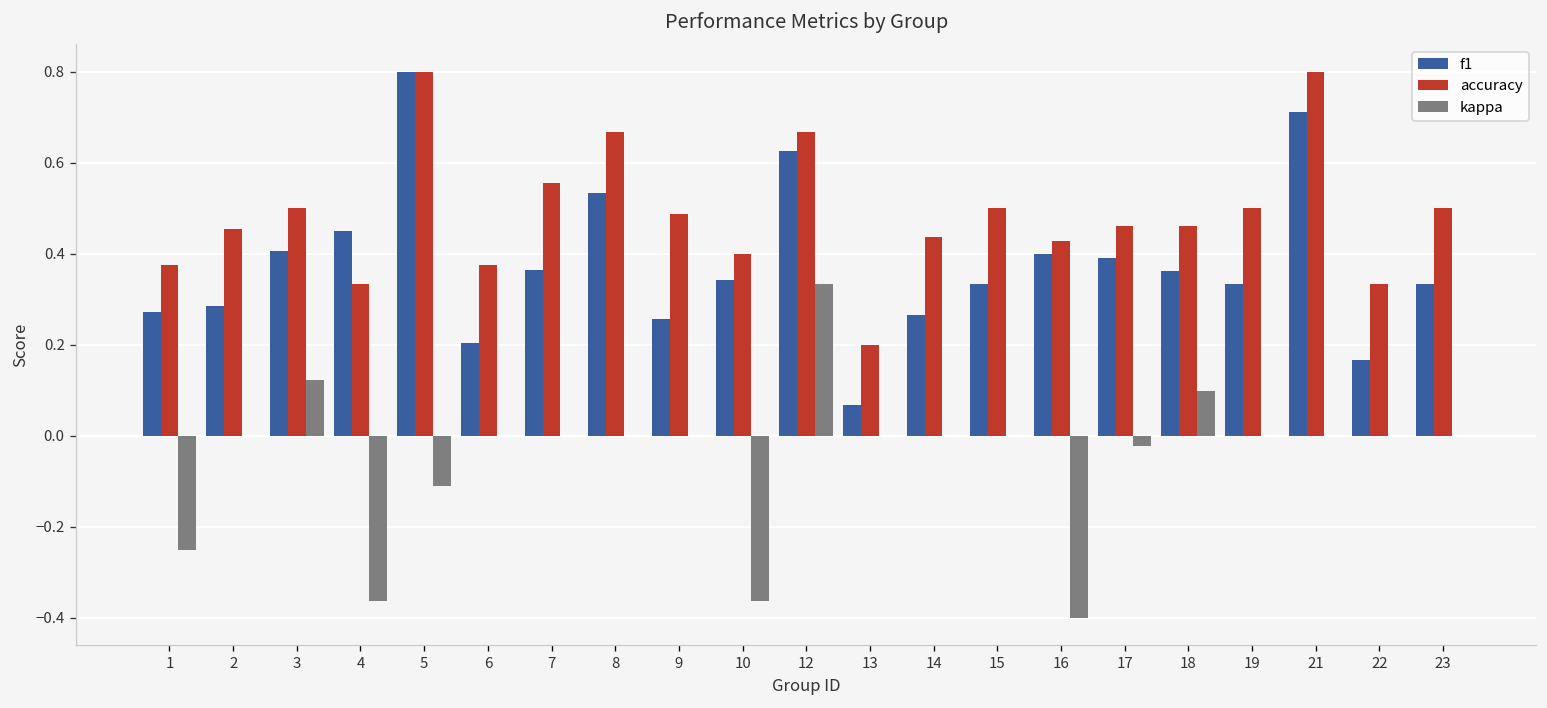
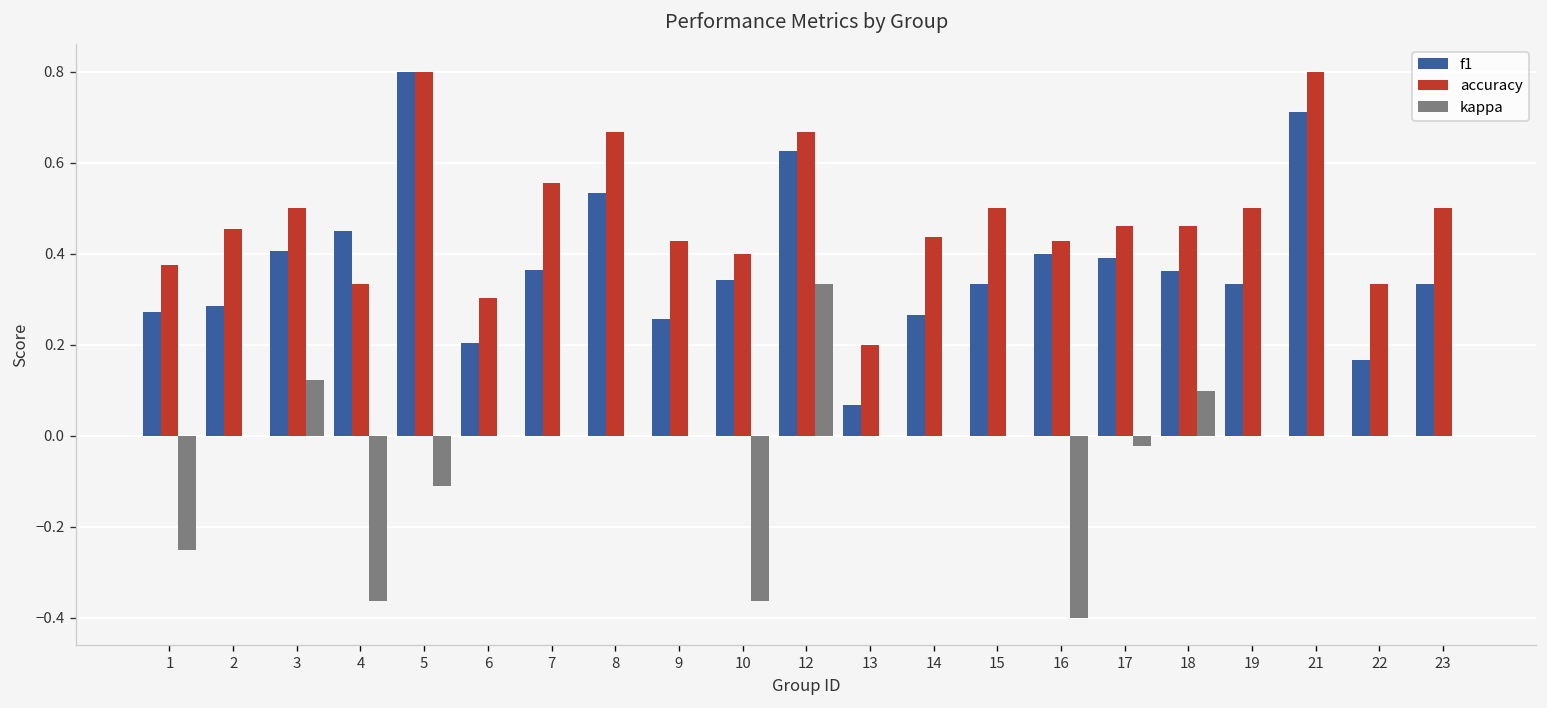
  {
    "f1": {
      "1": 0.27,
      "2": 0.28,
      "3": 0.41,
      "4": 0.45,
      "5": 0.80,
      "6": 0.20,
      "7": 0.36,
      "8": 0.53,
      "9": 0.26,
      "10": 0.34,
      "12": 0.63,
      "13": 0.07,
      "14": 0.27,
      "15": 0.33,
      "16": 0.40,
      "17": 0.39,
      "18": 0.36,
      "19": 0.33,
      "21": 0.71,
      "22": 0.17,
      "23": 0.33
    },
    "accuracy": {
      "1": 0.38,
      "2": 0.45,
      "3": 0.50,
      "4": 0.33,
      "5": 0.80,
-     "6": 0.38,
+     "6": 0.30,
      "7": 0.56,
      "8": 0.67,
-     "9": 0.49,
+     "9": 0.43,
      "10": 0.40,
      "12": 0.67,
      "13": 0.20,
      "14": 0.44,
      "15": 0.50,
      "16": 0.43,
      "17": 0.46,
      "18": 0.46,
      "19": 0.50,
      "21": 0.80,
      "22": 0.33,
      "23": 0.50
    },
    "kappa": {
      "1": -0.25,
      "2": 0.00,
      "3": 0.12,
      "4": -0.36,
      "5": -0.11,
      "6": 0.00,
      "7": 0.00,
      "8": 0.00,
      "9": 0.00,
      "10": -0.36,
      "12": 0.33,
      "13": 0.00,
      "14": 0.00,
      "15": 0.00,
      "16": -0.40,
      "17": -0.02,
      "18": 0.10,
      "19": 0.00,
      "21": 0.00,
      "22": 0.00,
      "23": 0.00
    }
  }
